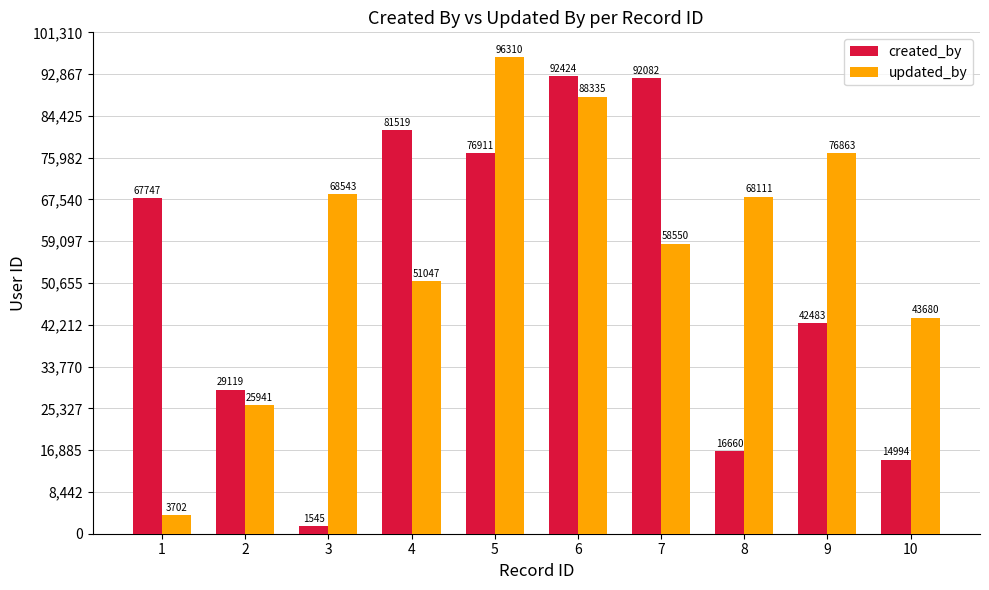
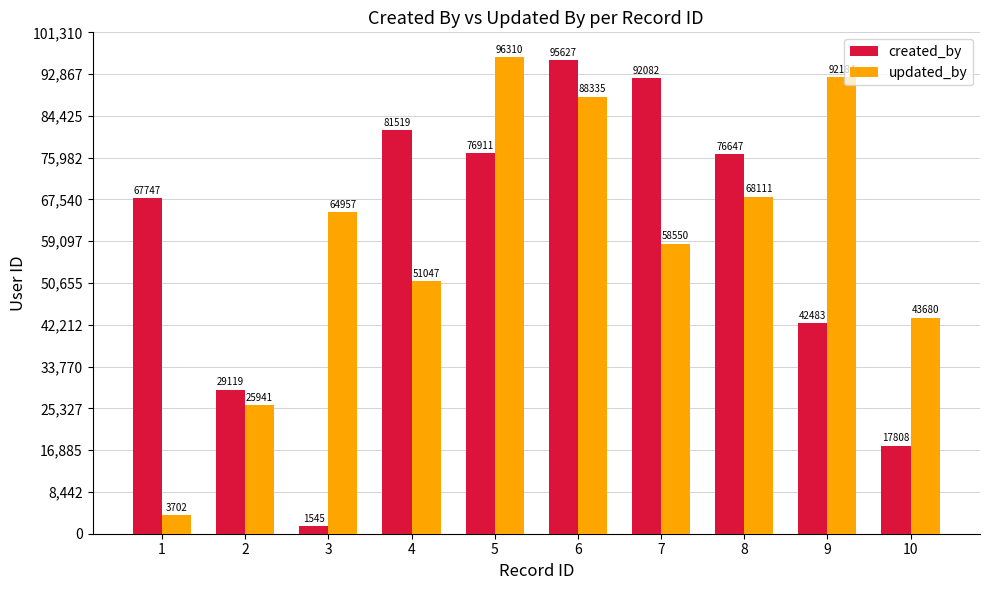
  {
    "created_by": {
      "1": "67747",
      "2": "29119",
      "3": "1545",
      "4": "81519",
      "5": "76911",
-     "6": "92424",
+     "6": "95627",
      "7": "92082",
-     "8": "16660",
+     "8": "76647",
      "9": "42483",
-     "10": "14994"
+     "10": "17808"
    },
    "updated_by": {
      "1": "3702",
      "2": "25941",
-     "3": "68543",
+     "3": "64957",
      "4": "51047",
      "5": "96310",
      "6": "88335",
      "7": "58550",
      "8": "68111",
-     "9": "77,000",
+     "9": "92,000",
      "10": "43680"
    }
  }
